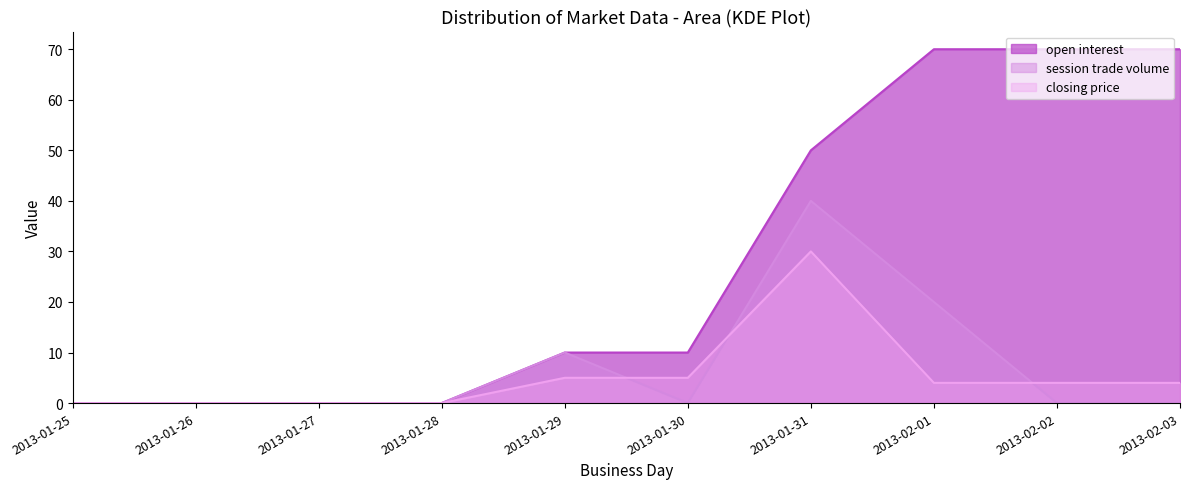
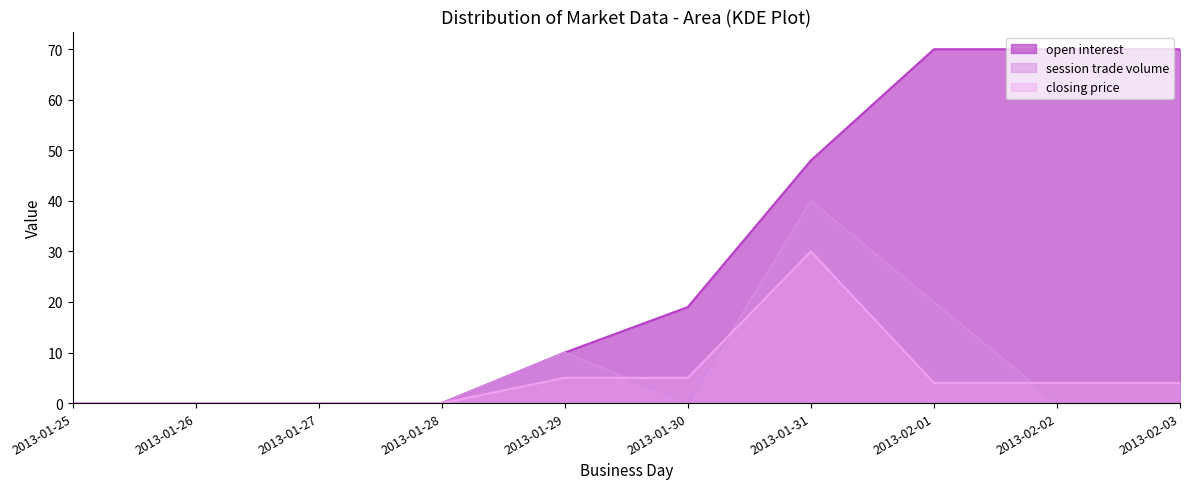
  {
    "open interest": {
-     "2013-01-30": 10,
-     "2013-01-31": 50,
+     "2013-01-30": 19,
+     "2013-01-31": 48,
      "2013-02-01": 70,
      "2013-02-03": 70
    }
  }
